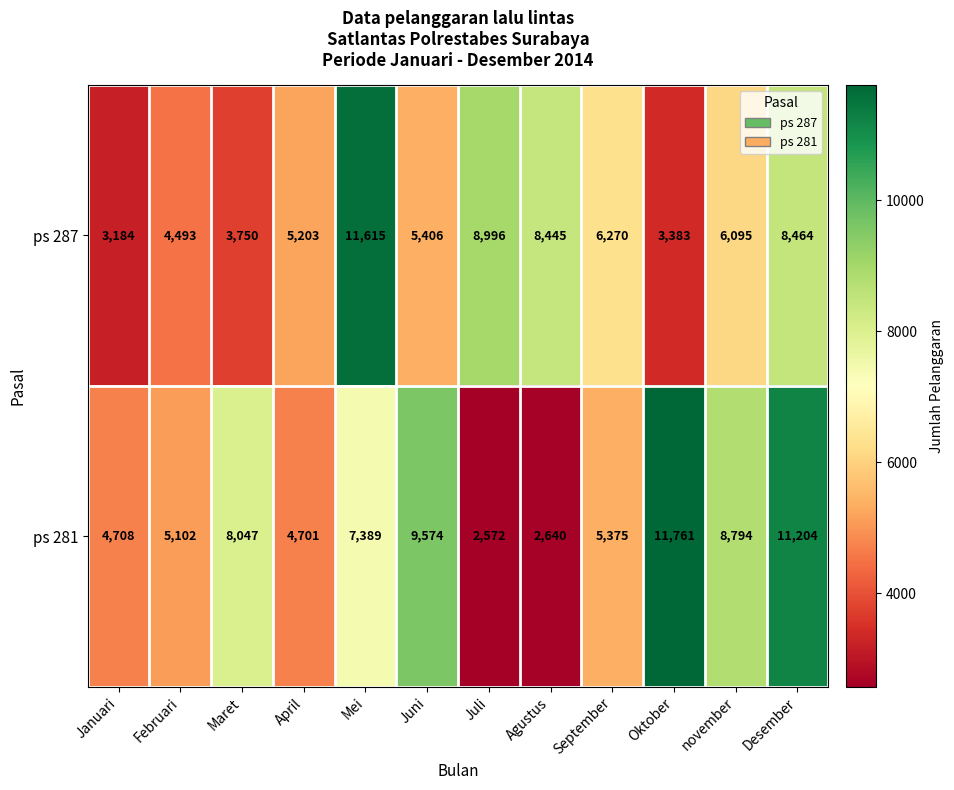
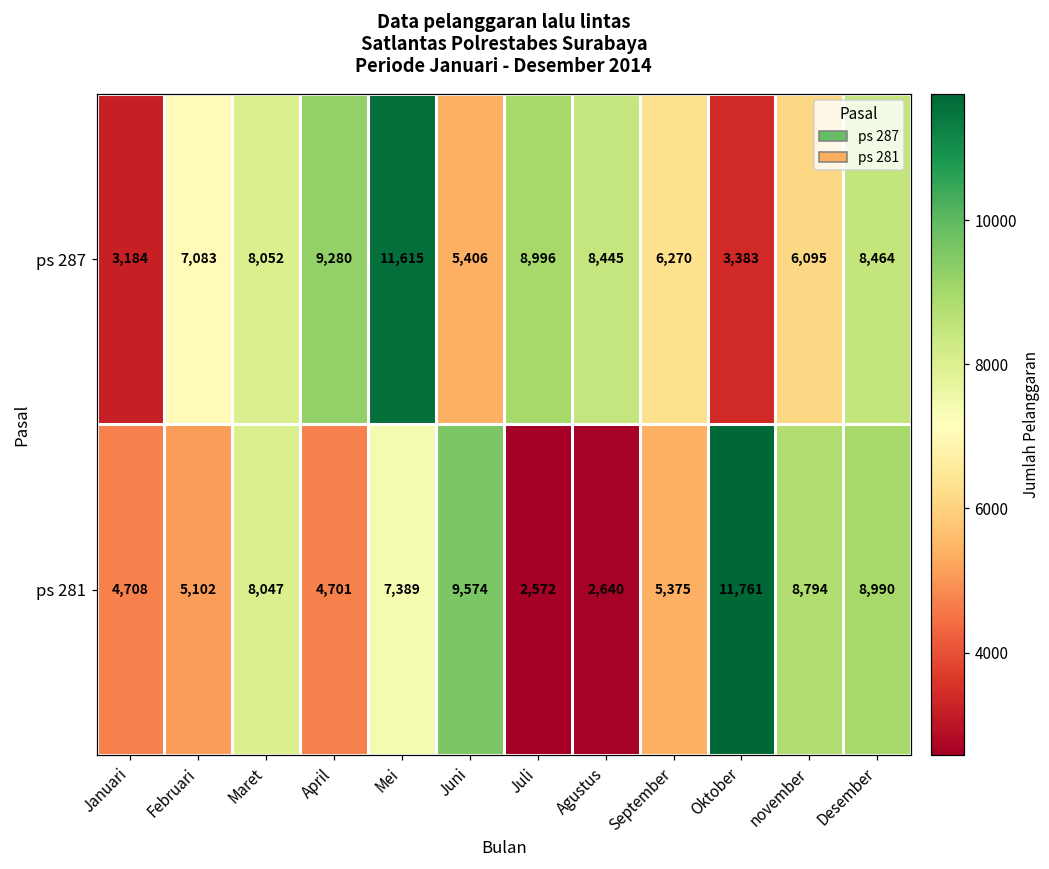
  {
    "ps 287": {
      "Januari": "3,184",
-     "Februari": "4,493",
-     "Maret": "3,750",
-     "April": "5,203",
+     "Februari": "7,083",
+     "Maret": "8,052",
+     "April": "9,280",
      "Mei": "11,615",
      "Juni": "5,406",
      "Juli": "8,996",
      "Agustus": "8,445",
      "September": "6,270",
      "Oktober": "3,383",
      "november": "6,095",
      "Desember": "8,464"
    },
    "ps 281": {
      "Januari": "4,708",
      "Februari": "5,102",
      "Maret": "8,047",
      "April": "4,701",
      "Mei": "7,389",
      "Juni": "9,574",
      "Juli": "2,572",
      "Agustus": "2,640",
      "September": "5,375",
      "Oktober": "11,761",
      "november": "8,794",
-     "Desember": "11,204"
+     "Desember": "8,990"
    }
  }
